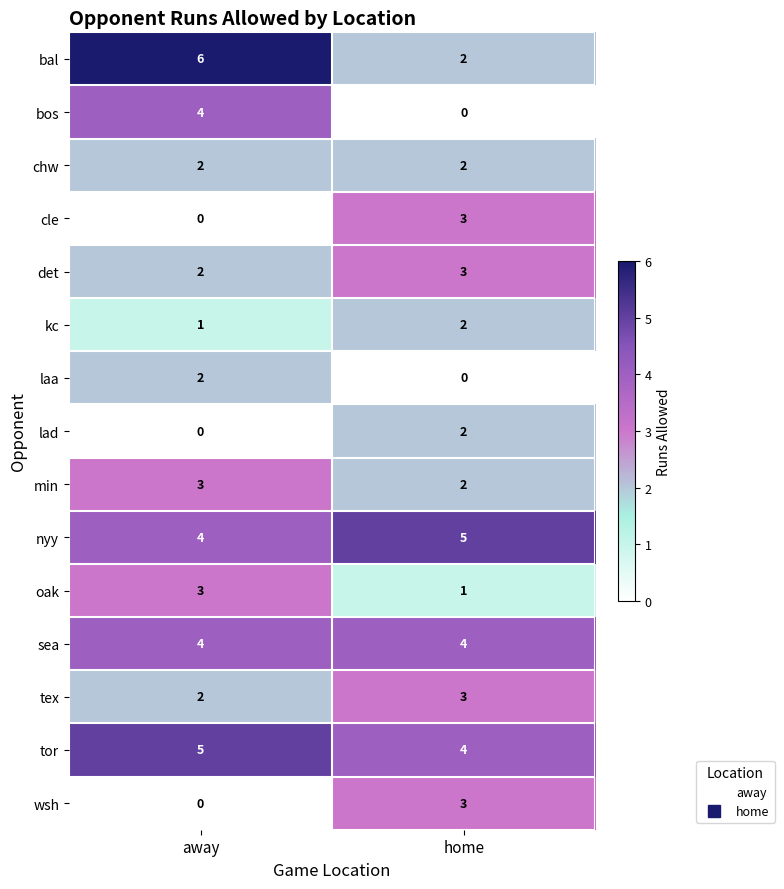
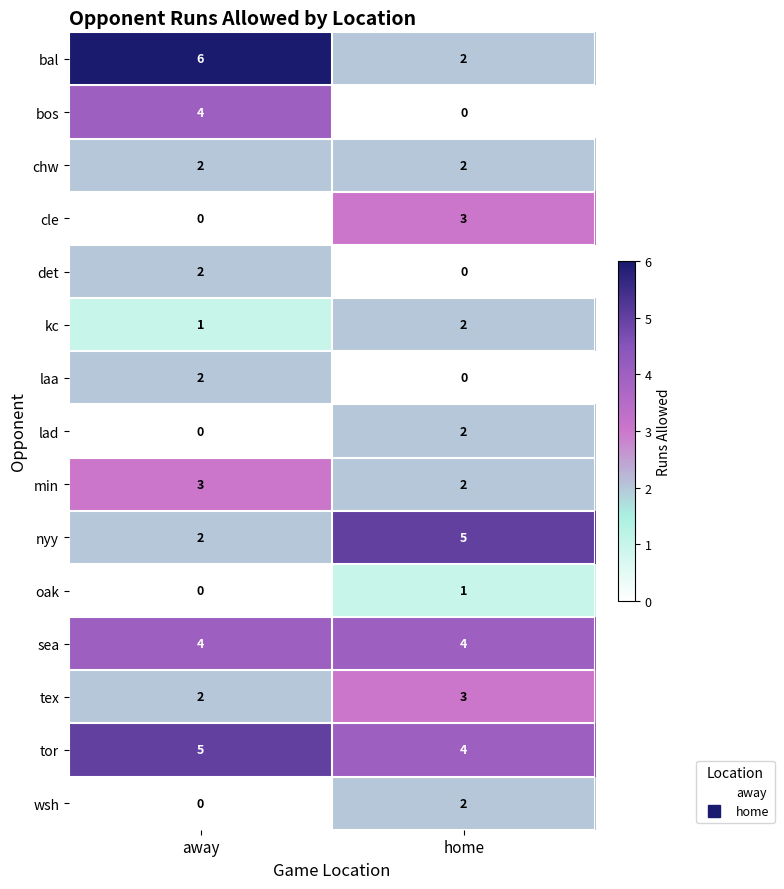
  {
    "bal": {
      "away": 6,
      "home": 2
    },
    "bos": {
      "away": 4,
      "home": 0
    },
    "chw": {
      "away": 2,
      "home": 2
    },
    "cle": {
      "away": 0,
      "home": 3
    },
    "det": {
      "away": 2,
-     "home": 3
+     "home": 0
    },
    "kc": {
      "away": 1,
      "home": 2
    },
    "laa": {
      "away": 2,
      "home": 0
    },
    "lad": {
      "away": 0,
      "home": 2
    },
    "min": {
      "away": 3,
      "home": 2
    },
    "nyy": {
-     "away": 4,
+     "away": 2,
      "home": 5
    },
    "oak": {
-     "away": 3,
+     "away": 0,
      "home": 1
    },
    "sea": {
      "away": 4,
      "home": 4
    },
    "tex": {
      "away": 2,
      "home": 3
    },
    "tor": {
      "away": 5,
      "home": 4
    },
    "wsh": {
      "away": 0,
-     "home": 3
+     "home": 2
    }
  }
